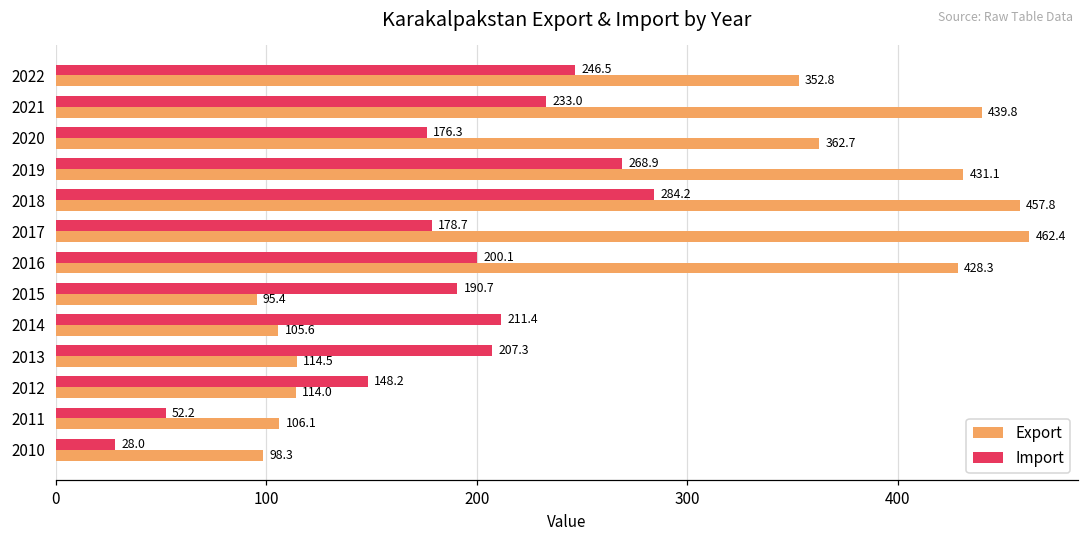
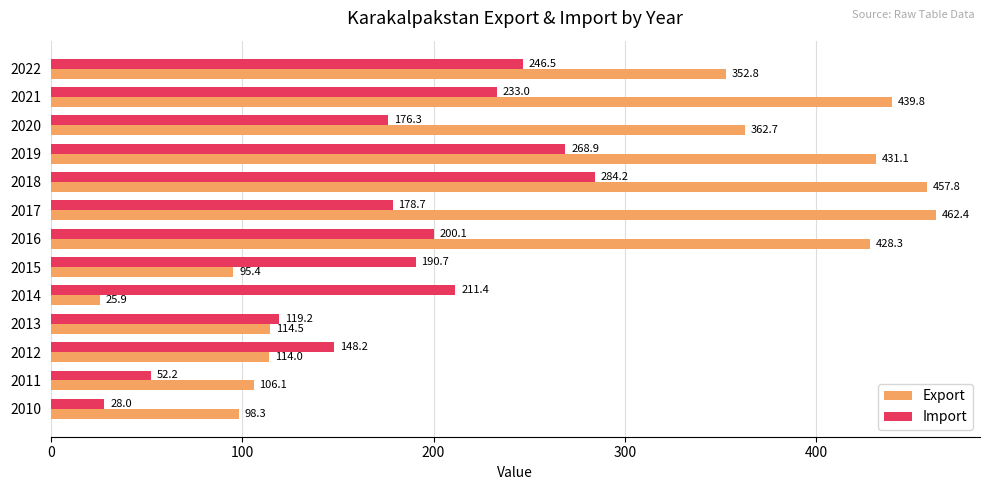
  {
    "Export": {
      "2022": 352.8,
      "2021": 439.8,
      "2020": 362.7,
      "2019": 431.1,
      "2018": 457.8,
      "2017": 462.4,
      "2016": 428.3,
      "2015": 95.4,
-     "2014": 105.6,
+     "2014": 25.9,
      "2013": 114.5,
      "2012": 114.0,
      "2011": 106.1,
      "2010": 98.3
    },
    "Import": {
      "2022": 246.5,
      "2021": 233.0,
      "2020": 176.3,
      "2019": 268.9,
      "2018": 284.2,
      "2017": 178.7,
      "2016": 200.1,
      "2015": 190.7,
      "2014": 211.4,
-     "2013": 207.3,
+     "2013": 119.2,
      "2012": 148.2,
      "2011": 52.2,
      "2010": 28.0
    }
  }
